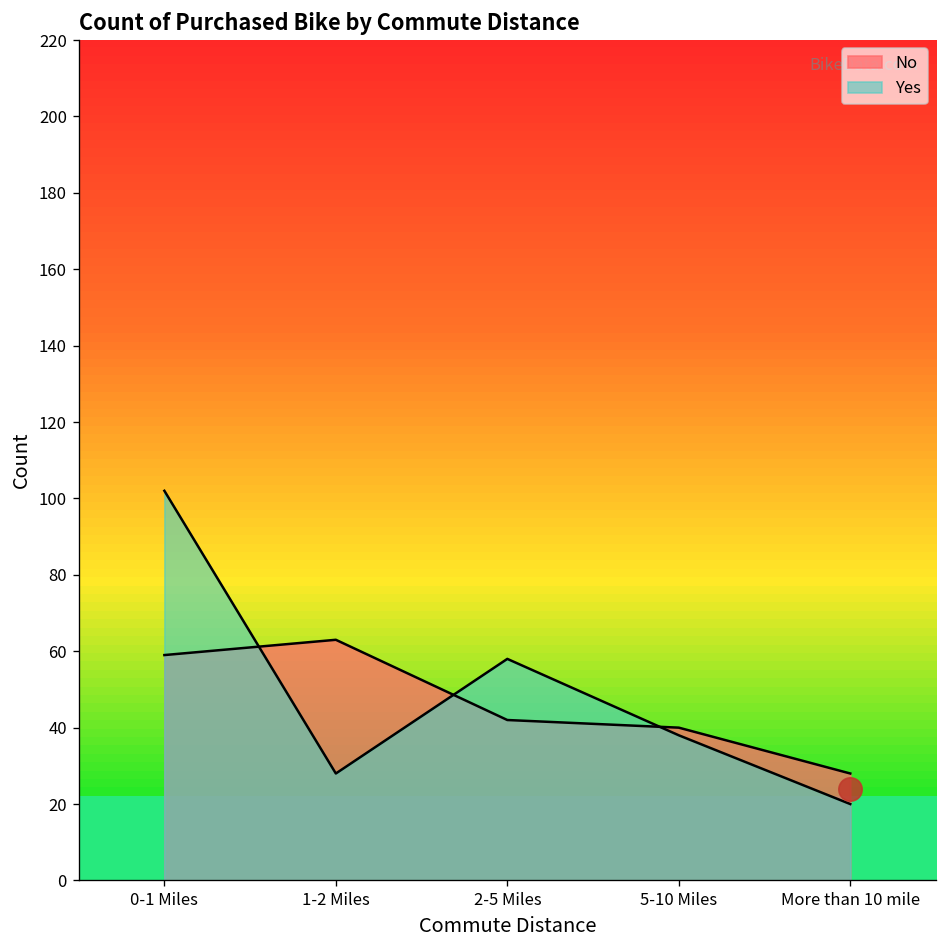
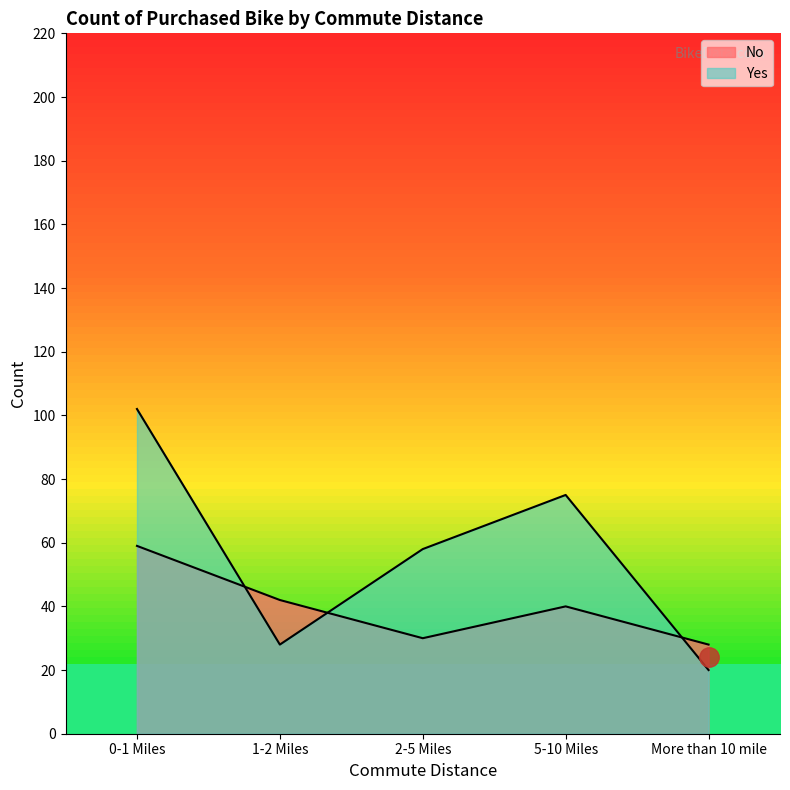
  {
    "No": {
      "0-1 Miles": 59,
-     "1-2 Miles": 63,
-     "2-5 Miles": 42,
+     "1-2 Miles": 42,
+     "2-5 Miles": 30,
      "5-10 Miles": 40,
      "More than 10 mile": 28
    },
    "Yes": {
      "0-1 Miles": 102,
      "1-2 Miles": 28,
      "2-5 Miles": 58,
-     "5-10 Miles": 38,
+     "5-10 Miles": 75,
      "More than 10 mile": 20
    }
  }
